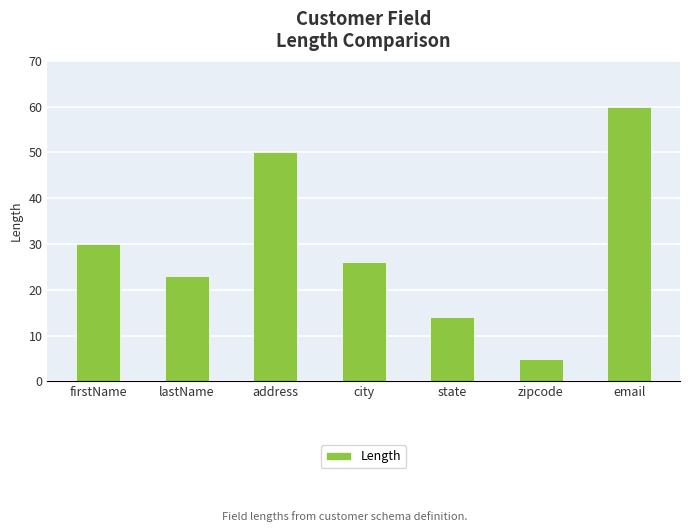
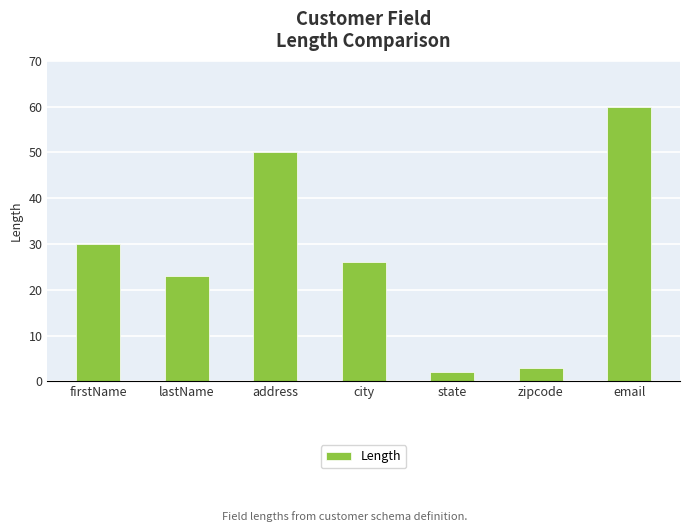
  {
    "firstName": 30,
    "lastName": 23,
    "address": 50,
    "city": 26,
-   "state": 14,
-   "zipcode": 5,
+   "state": 2,
+   "zipcode": 3,
    "email": 60
  }
